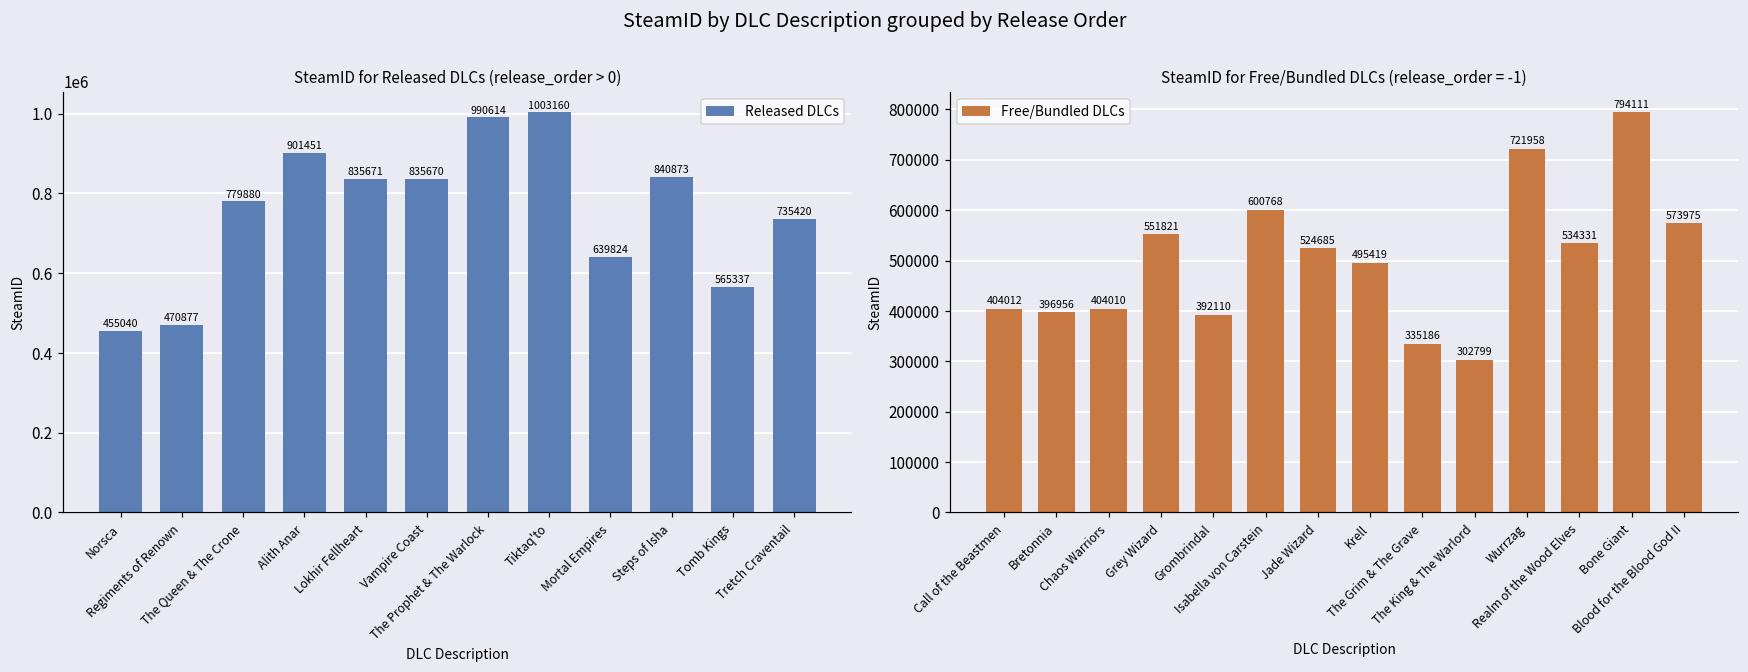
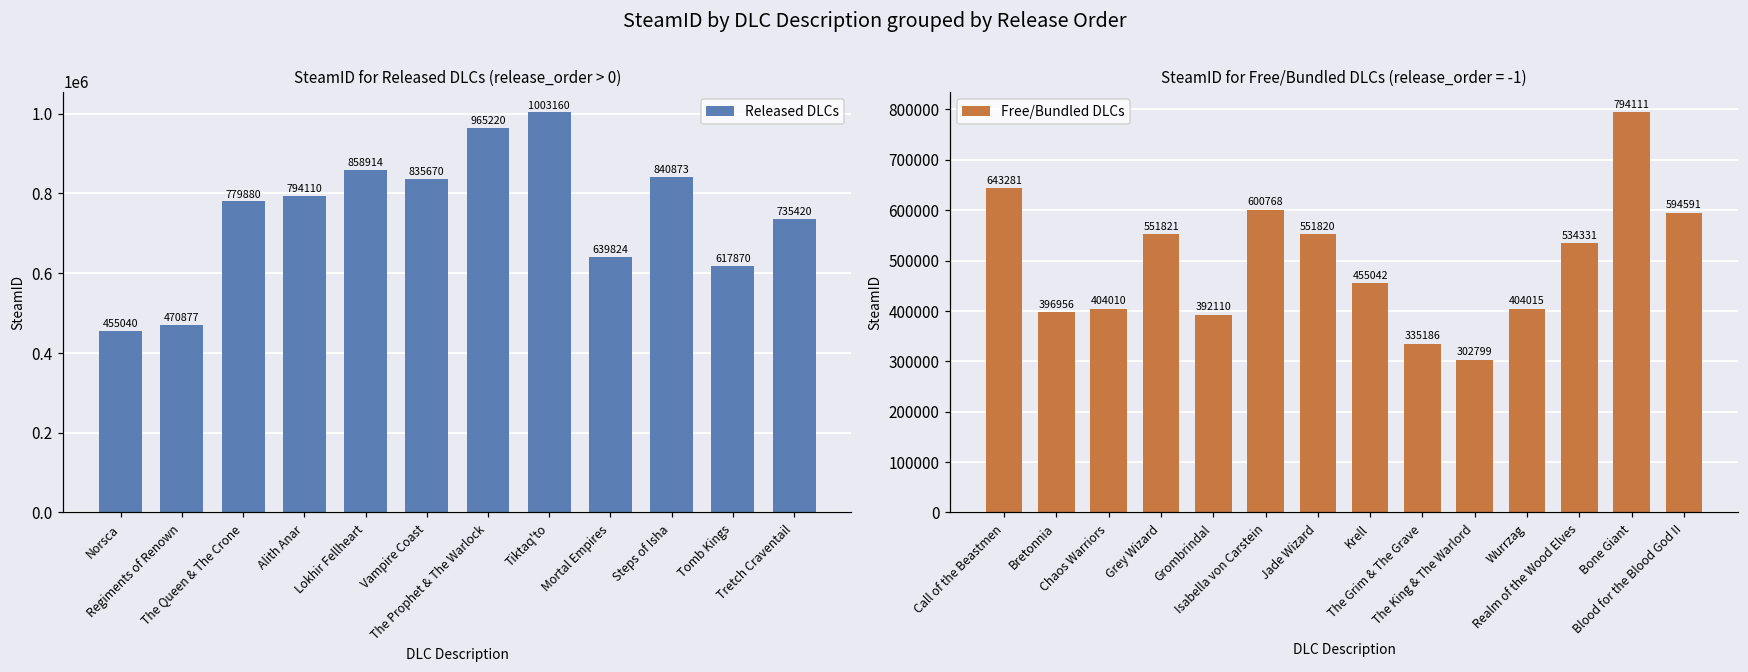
  {
    "SteamID for Released DLCs (release_order > 0)": {
      "Norsca": 455040,
      "Regiments of Renown": 470877,
      "The Queen & The Crone": 779880,
-     "Alith Anar": 901451,
-     "Lokhir Fellheart": 835671,
+     "Alith Anar": 794110,
+     "Lokhir Fellheart": 858914,
      "Vampire Coast": 835670,
-     "The Prophet & The Warlock": 990614,
+     "The Prophet & The Warlock": 965220,
      "Tiktaq'to": 1003160,
      "Mortal Empires": 639824,
      "Steps of Isha": 840873,
-     "Tomb Kings": 565337,
+     "Tomb Kings": 617870,
      "Tretch Craventail": 735420
    },
    "SteamID for Free/Bundled DLCs (release_order = -1)": {
-     "Call of the Beastmen": 404012,
+     "Call of the Beastmen": 643281,
      "Bretonnia": 396956,
      "Chaos Warriors": 404010,
      "Grey Wizard": 551821,
      "Grombrindal": 392110,
      "Isabella von Carstein": 600768,
-     "Jade Wizard": 524685,
-     "Krell": 495419,
+     "Jade Wizard": 551820,
+     "Krell": 455042,
      "The Grim & The Grave": 335186,
      "The King & The Warlord": 302799,
-     "Wurrzag": 721958,
+     "Wurrzag": 404015,
      "Realm of the Wood Elves": 534331,
      "Bone Giant": 794111,
-     "Blood for the Blood God II": 573975
+     "Blood for the Blood God II": 594591
    }
  }
